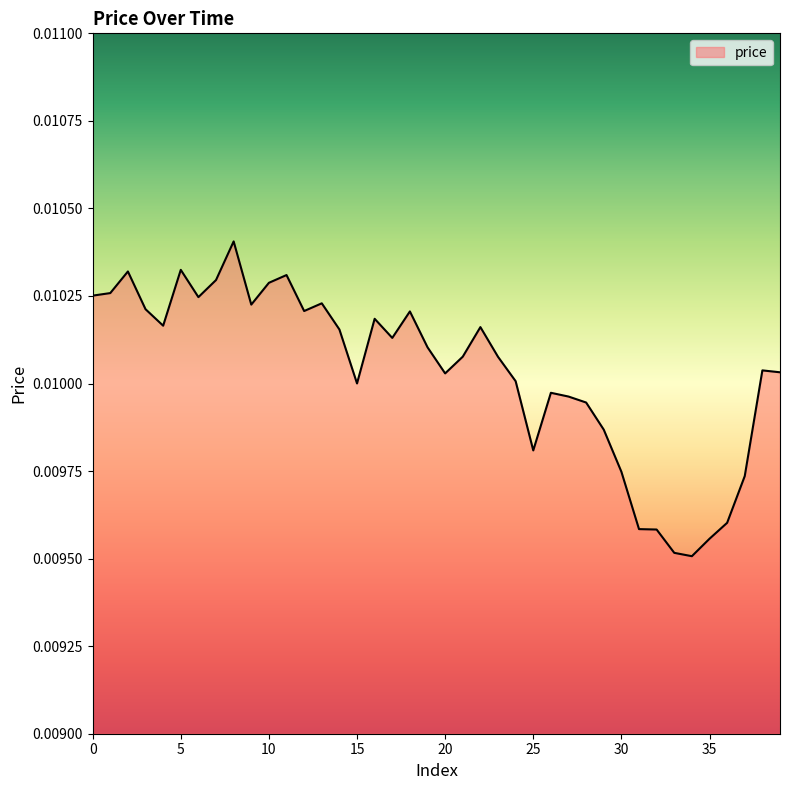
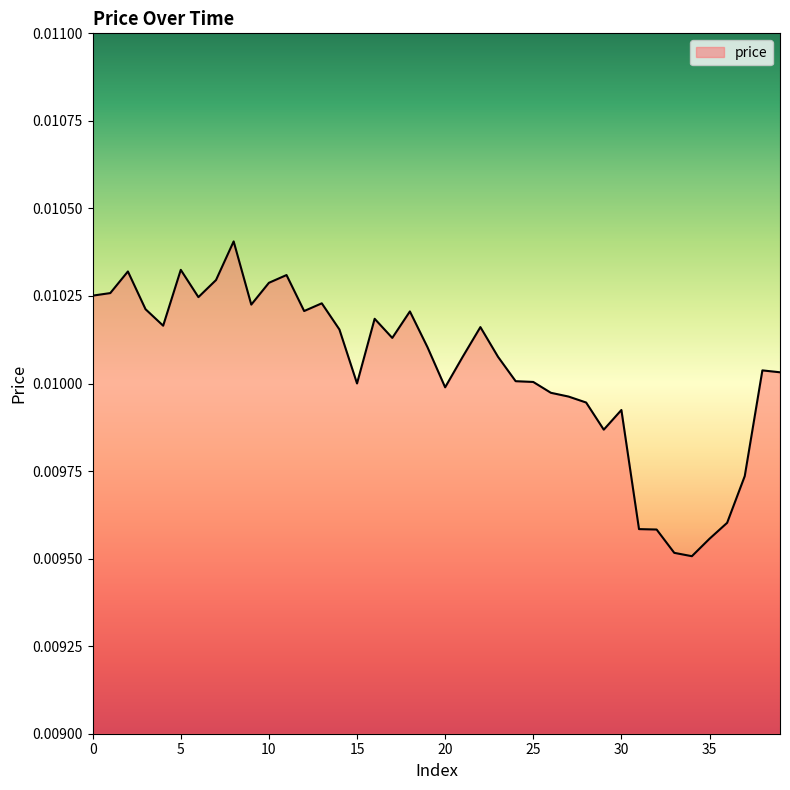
  {
    "0": 0.01025,
    "5": 0.01032,
    "10": 0.01029,
    "15": 0.01000,
-   "20": 0.01003,
-   "25": 0.00981,
-   "30": 0.00975,
+   "20": 0.00999,
+   "25": 0.01000,
+   "30": 0.00992,
    "35": 0.00956
  }
